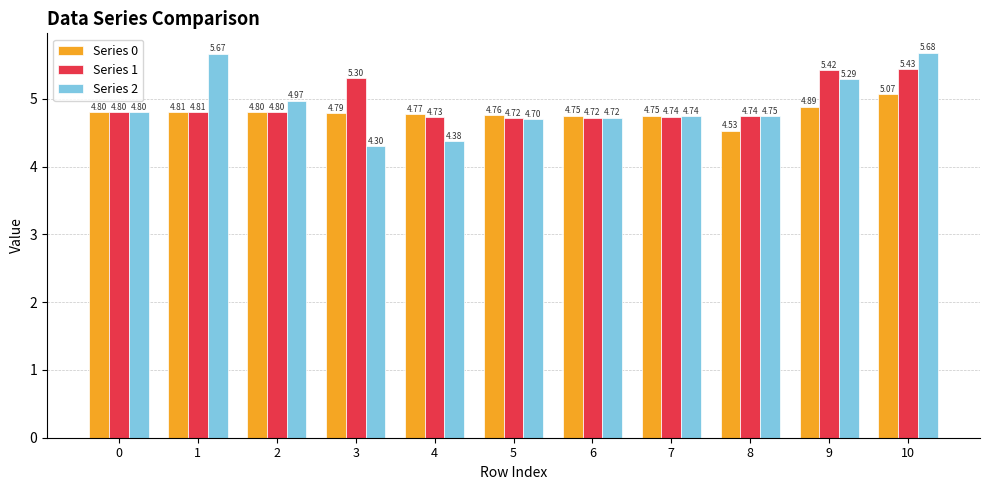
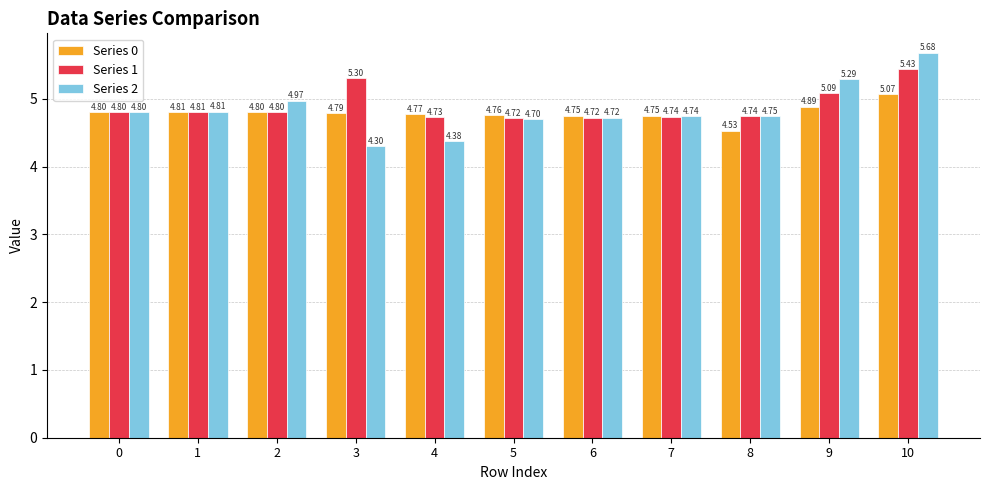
  {
    "Series 0": {
      "0": 4.80,
      "1": 4.81,
      "2": 4.80,
      "3": 4.79,
      "4": 4.77,
      "5": 4.76,
      "6": 4.75,
      "7": 4.75,
      "8": 4.53,
      "9": 4.89,
      "10": 5.07
    },
    "Series 1": {
      "0": 4.80,
      "1": 4.81,
      "2": 4.80,
      "3": 5.30,
      "4": 4.73,
      "5": 4.72,
      "6": 4.72,
      "7": 4.74,
      "8": 4.74,
-     "9": 5.42,
+     "9": 5.09,
      "10": 5.43
    },
    "Series 2": {
      "0": 4.80,
-     "1": 5.67,
+     "1": 4.81,
      "2": 4.97,
      "3": 4.30,
      "4": 4.38,
      "5": 4.70,
      "6": 4.72,
      "7": 4.74,
      "8": 4.75,
      "9": 5.29,
      "10": 5.68
    }
  }
